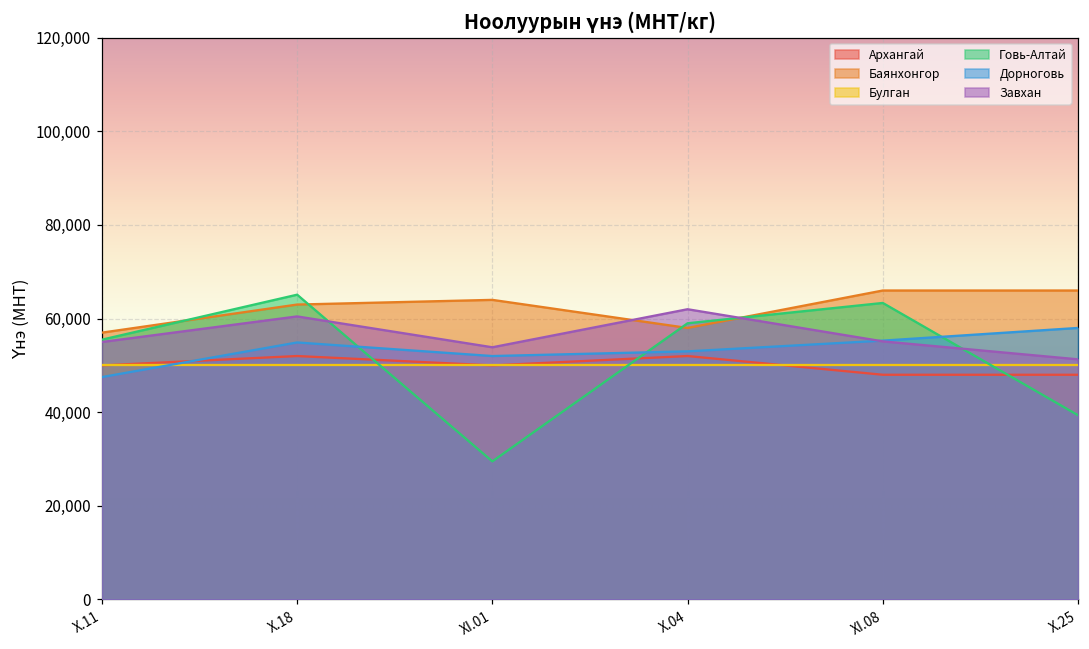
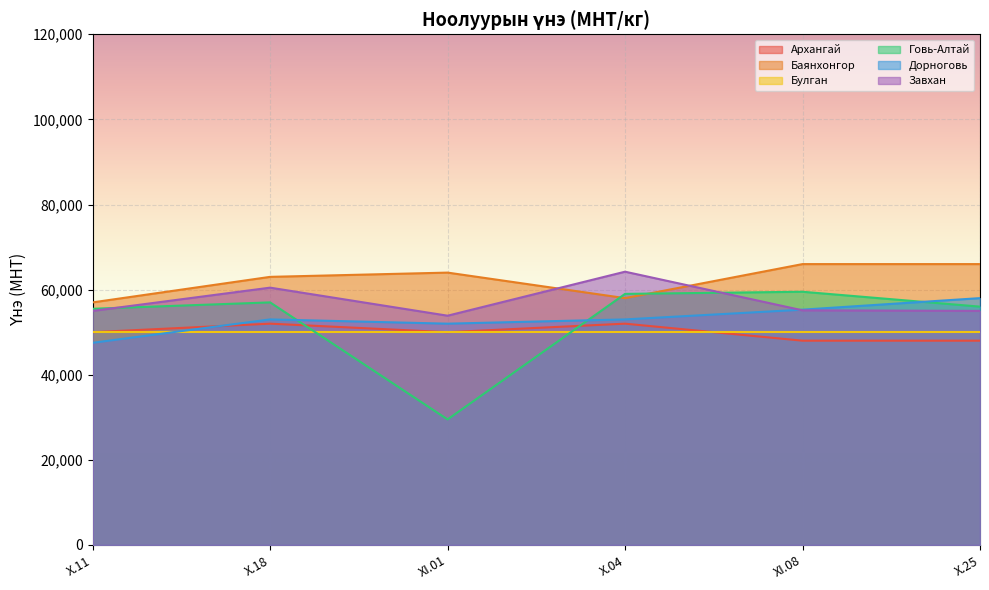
  {
    "Булган": {
      "X.18": "50,000",
      "X.04": "50,000",
      "XI.08": "50,000",
      "X.25": "50,000"
    },
    "Говь-Алтай": {
-     "X.18": "65,000",
+     "X.18": "57,000",
      "XI.01": "30,000",
      "X.04": "59,000",
-     "XI.08": "63,000",
-     "X.25": "39,000"
+     "XI.08": "60,000",
+     "X.25": "56,000"
    },
    "Дорноговь": {
      "X.11": "48,000",
-     "X.18": "55,000",
+     "X.18": "53,000",
      "XI.01": "52,000",
      "X.04": "53,000",
      "X.25": "58,000"
    },
    "Завхан": {
      "X.18": "60,000",
      "XI.01": "54,000",
-     "X.04": "62,000",
-     "X.25": "51,000"
+     "X.04": "64,000",
+     "X.25": "55,000"
    }
  }
